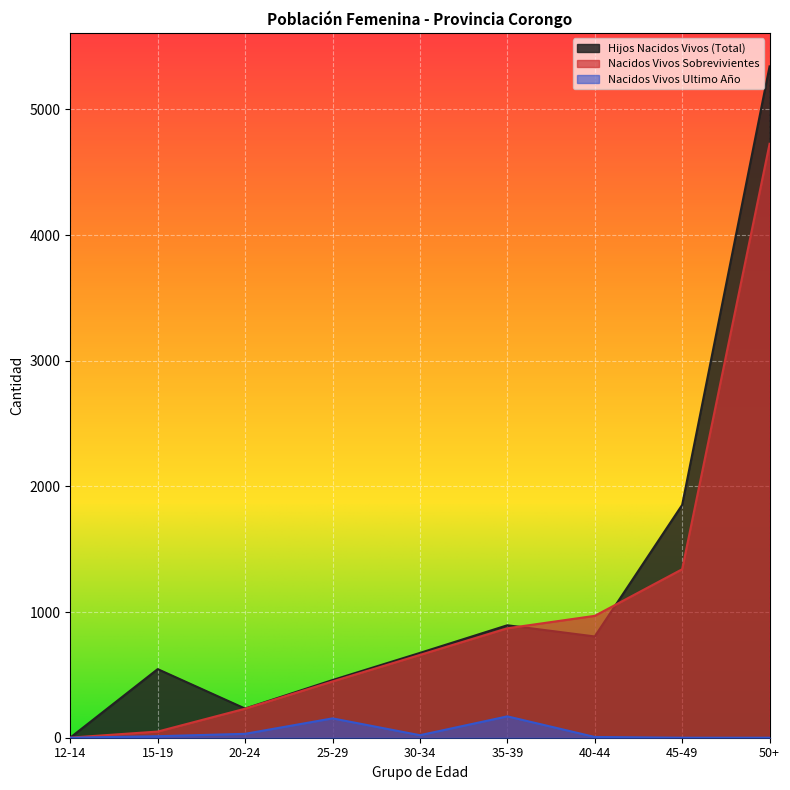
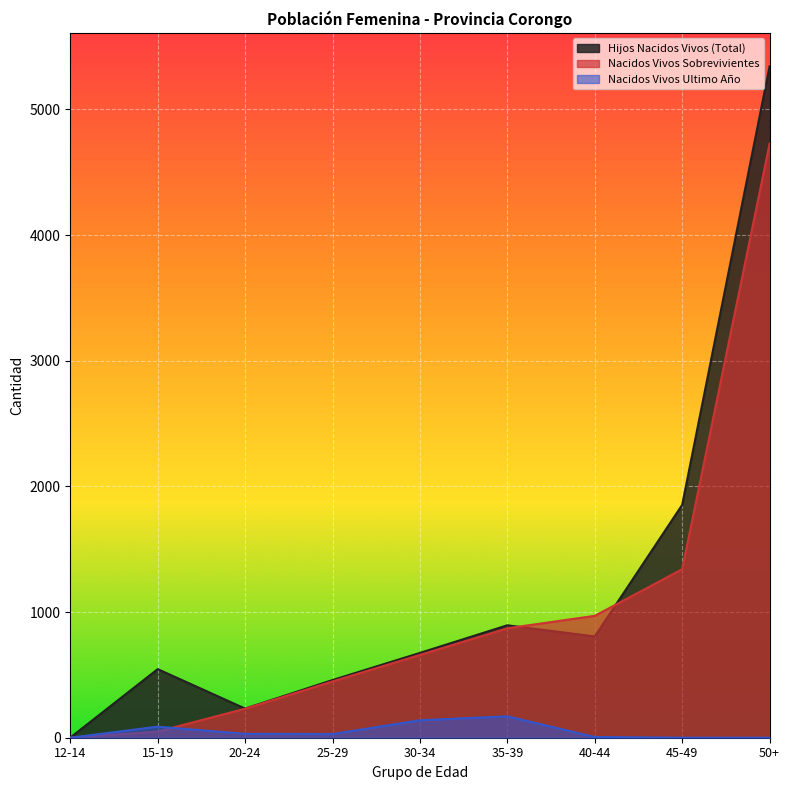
  {
    "Hijos Nacidos Vivos (Total)": {
      "15-19": 550,
      "35-39": 900,
      "40-44": 810,
      "45-49": 1850,
      "50+": 5340
    },
    "Nacidos Vivos Sobrevivientes": {
      "15-19": 50,
      "35-39": 870,
      "40-44": 970,
      "45-49": 1340,
      "50+": 4730
    },
    "Nacidos Vivos Ultimo Año": {
-     "15-19": 10,
+     "15-19": 90,
      "20-24": 30,
-     "25-29": 150,
-     "30-34": 20,
+     "25-29": 30,
+     "30-34": 140,
      "35-39": 170,
      "40-44": 10,
      "45-49": 0,
      "50+": 0
    }
  }
